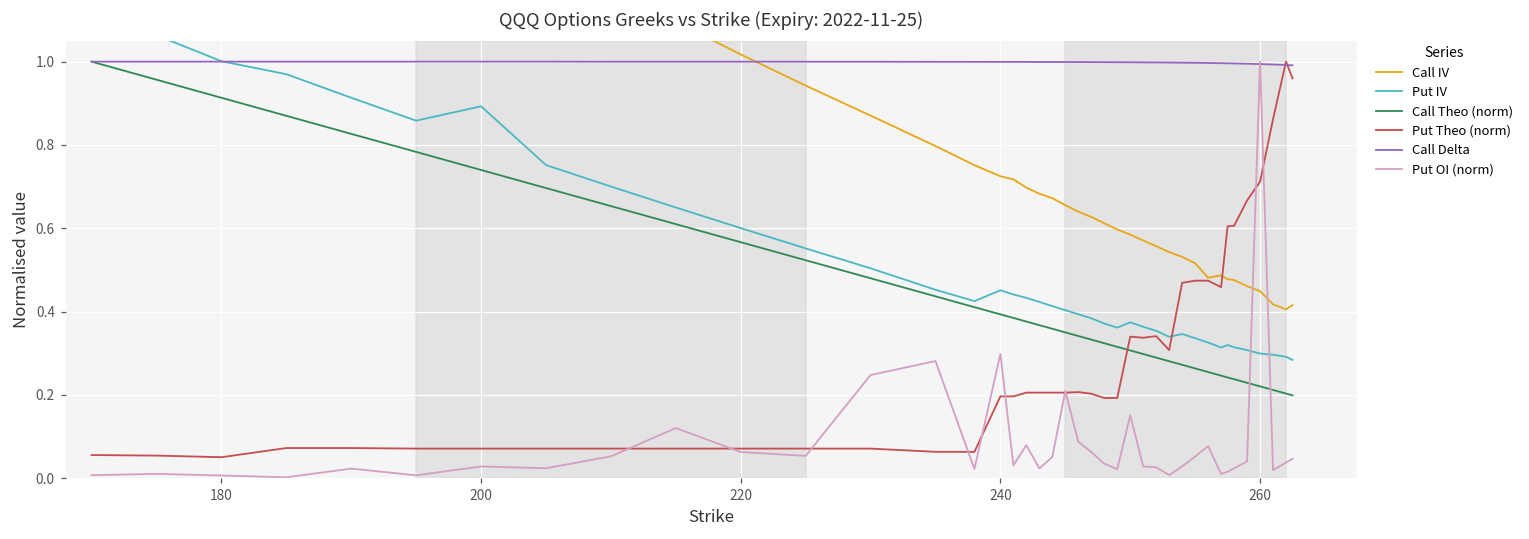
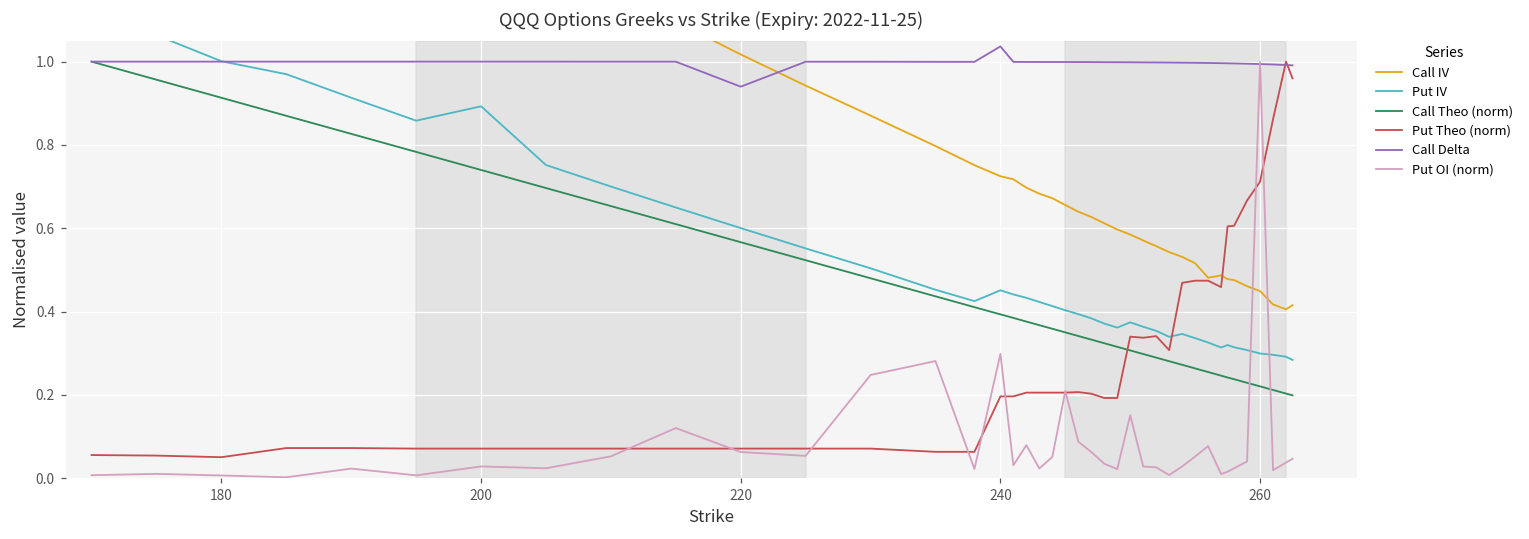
  {
    "Call IV": {
      "220": 1.02,
      "240": 0.72,
      "260": 0.45
    },
    "Put IV": {
      "200": 0.89,
      "220": 0.60,
      "240": 0.45,
      "260": 0.30
    },
    "Call Theo (norm)": {
      "180": 0.91,
      "200": 0.74,
      "220": 0.57,
      "240": 0.39,
      "260": 0.22
    },
    "Put Theo (norm)": {
      "180": 0.05,
      "200": 0.07,
      "220": 0.07,
      "240": 0.20,
      "260": 0.71
    },
    "Call Delta": {
      "200": 1.00,
-     "220": 1.00,
-     "240": 1.00
+     "220": 0.94,
+     "240": 1.04
    },
    "Put OI (norm)": {
      "180": 0.01,
      "200": 0.03,
      "220": 0.06,
      "240": 0.30
    }
  }
